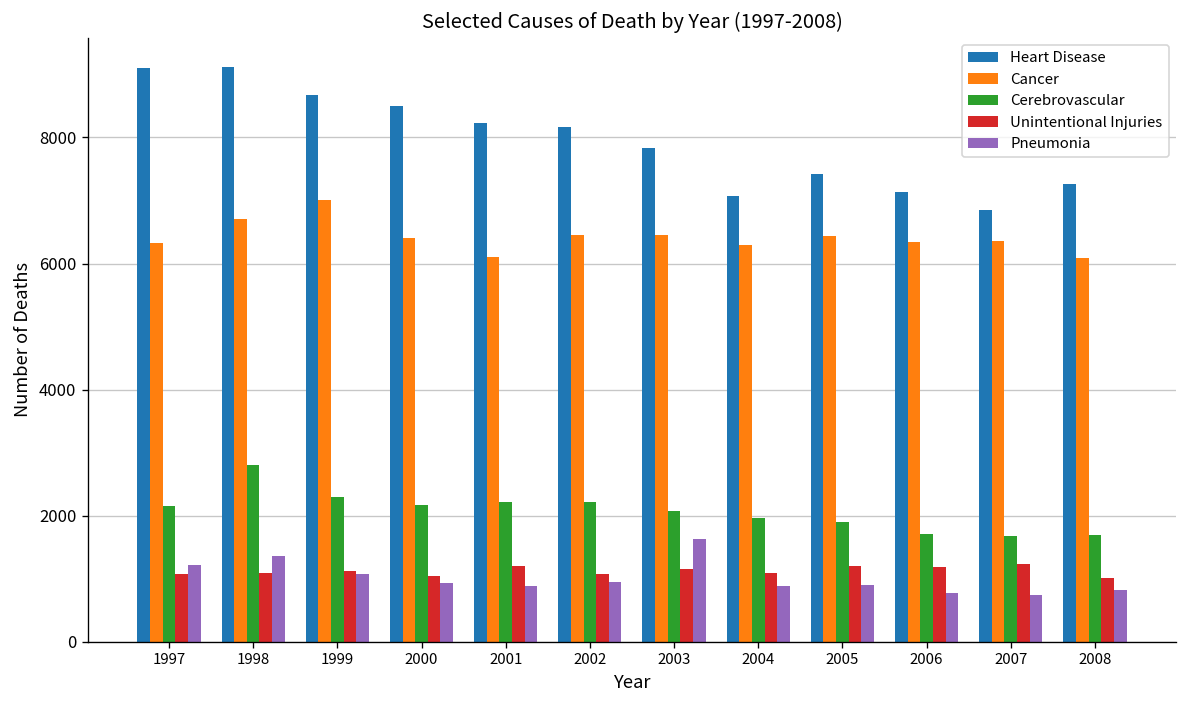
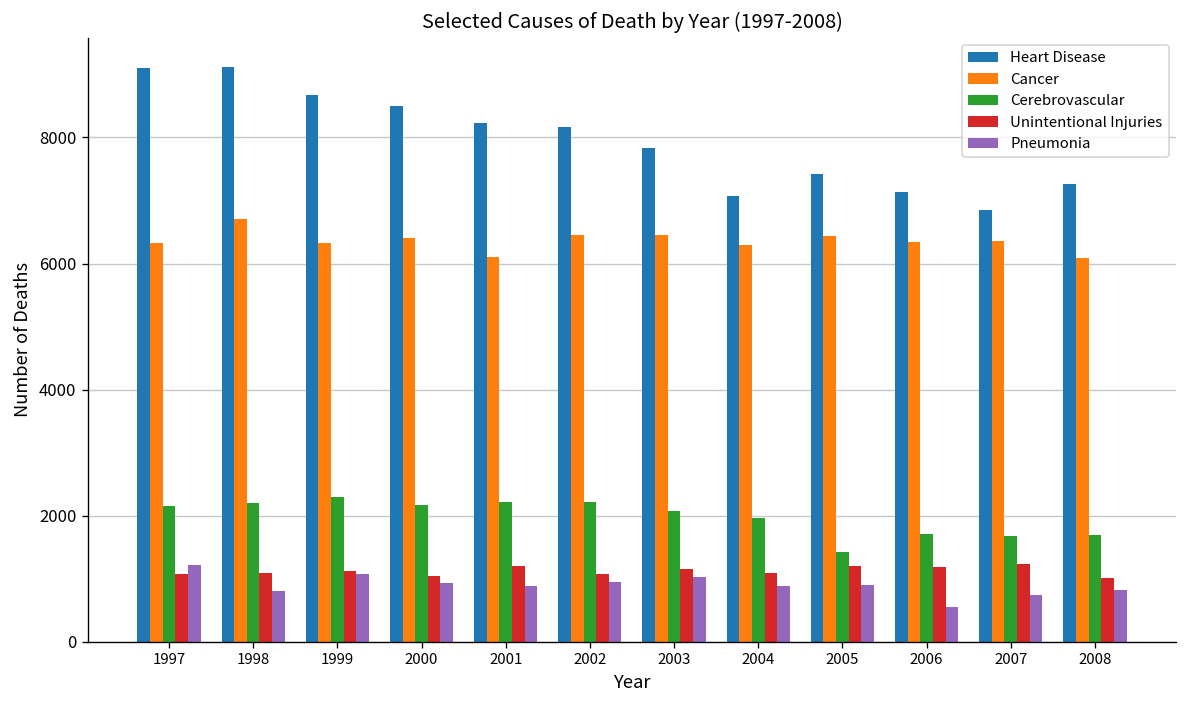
  {
    "Heart Disease": {
      "1997": 9100,
      "1998": 9100,
      "1999": 8700,
      "2000": 8500,
      "2001": 8200,
      "2002": 8200,
      "2003": 7800,
      "2004": 7100,
      "2005": 7400,
      "2006": 7100,
      "2007": 6800,
      "2008": 7300
    },
    "Cancer": {
      "1997": 6300,
      "1998": 6700,
-     "1999": 7000,
+     "1999": 6300,
      "2000": 6400,
      "2001": 6100,
      "2002": 6500,
      "2003": 6400,
      "2004": 6300,
      "2005": 6400,
      "2006": 6300,
      "2007": 6400,
      "2008": 6100
    },
    "Cerebrovascular": {
      "1997": 2200,
-     "1998": 2800,
+     "1998": 2200,
      "1999": 2300,
      "2000": 2200,
      "2001": 2200,
      "2002": 2200,
      "2003": 2100,
      "2004": 2000,
-     "2005": 1900,
+     "2005": 1400,
      "2006": 1700,
      "2007": 1700,
      "2008": 1700
    },
    "Unintentional Injuries": {
      "1997": 1100,
      "1998": 1100,
      "1999": 1100,
      "2000": 1000,
      "2001": 1200,
      "2002": 1100,
      "2003": 1200,
      "2004": 1100,
      "2005": 1200,
      "2006": 1200,
      "2007": 1200,
      "2008": 1000
    },
    "Pneumonia": {
      "1997": 1200,
-     "1998": 1400,
+     "1998": 800,
      "1999": 1100,
      "2000": 900,
      "2001": 900,
      "2002": 900,
-     "2003": 1600,
+     "2003": 1000,
      "2004": 900,
      "2005": 900,
-     "2006": 800,
+     "2006": 500,
      "2007": 700,
      "2008": 800
    }
  }
